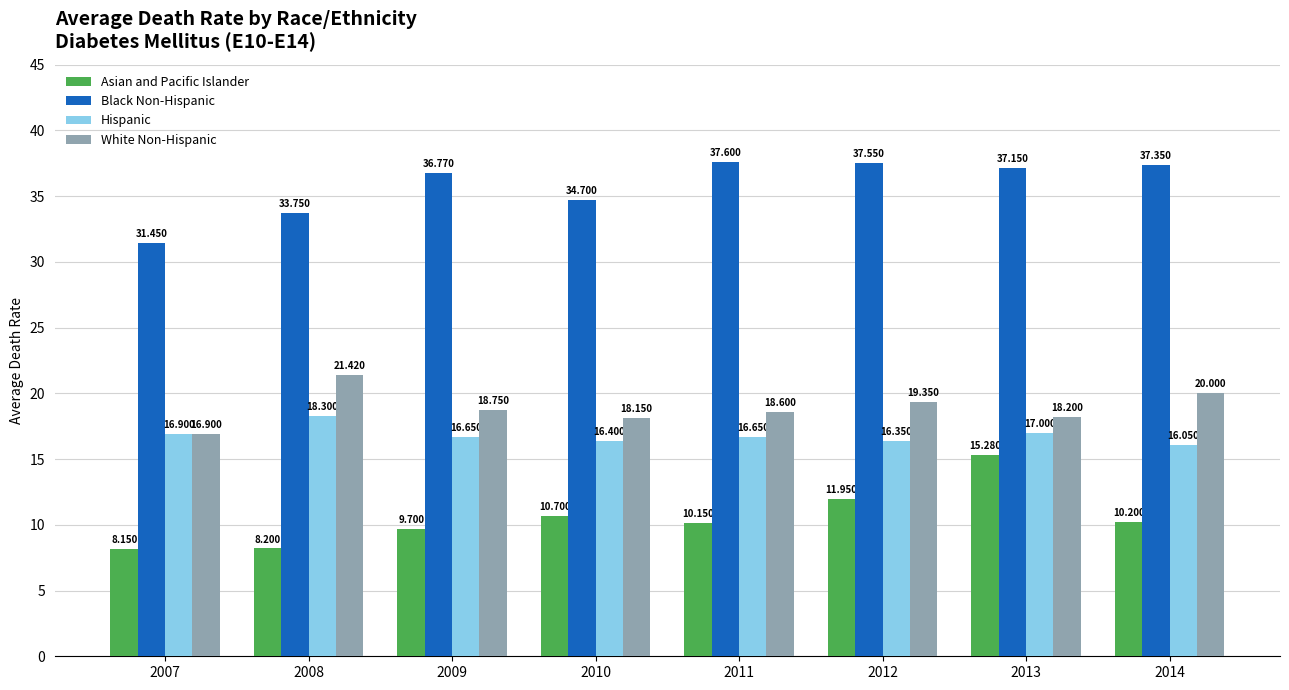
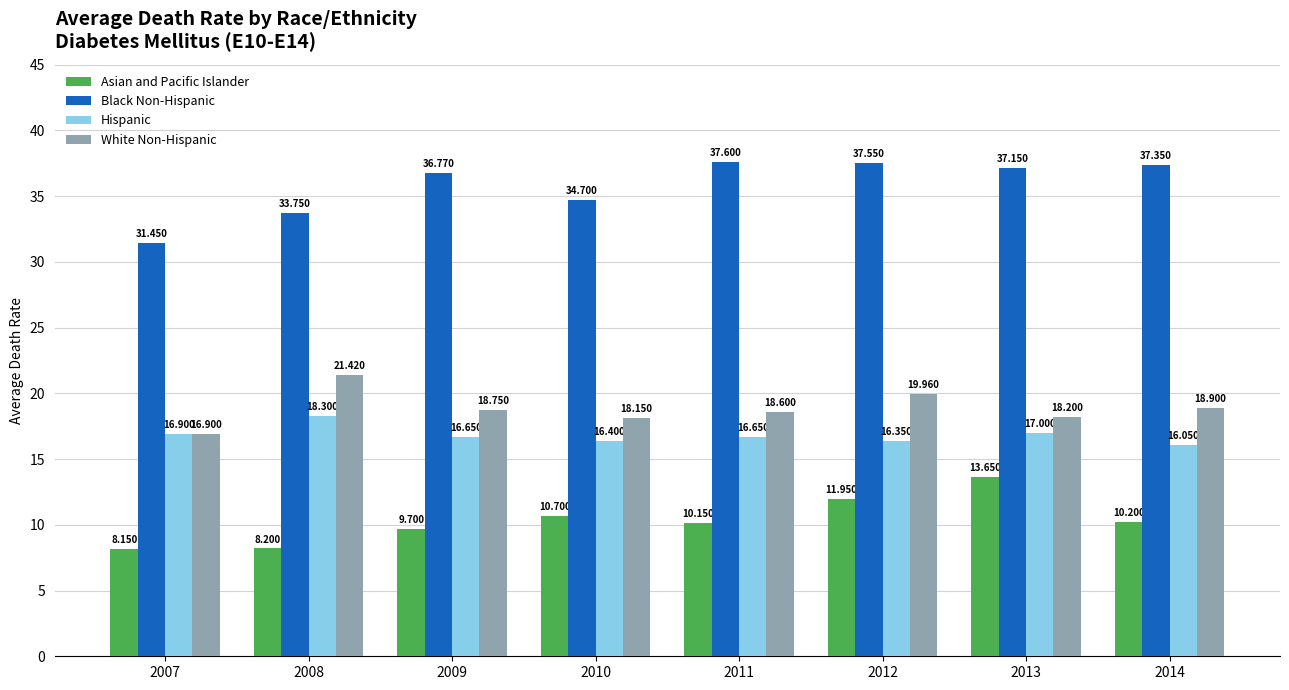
  {
    "Asian and Pacific Islander": {
      "2007": 8.150,
      "2008": 8.200,
      "2009": 9.700,
      "2010": 10.700,
      "2011": 10.150,
      "2012": 11.950,
-     "2013": 15.280,
+     "2013": 13.650,
      "2014": 10.200
    },
    "Black Non-Hispanic": {
      "2007": 31.450,
      "2008": 33.750,
      "2009": 36.770,
      "2010": 34.700,
      "2011": 37.600,
      "2012": 37.550,
      "2013": 37.150,
      "2014": 37.350
    },
    "Hispanic": {
      "2007": 16.900,
      "2008": 18.300,
      "2009": 16.650,
      "2010": 16.400,
      "2011": 16.650,
      "2012": 16.350,
      "2013": 17.000,
      "2014": 16.050
    },
    "White Non-Hispanic": {
      "2007": 16.900,
      "2008": 21.420,
      "2009": 18.750,
      "2010": 18.150,
      "2011": 18.600,
-     "2012": 19.350,
+     "2012": 19.960,
      "2013": 18.200,
-     "2014": 20.000
+     "2014": 18.900
    }
  }
